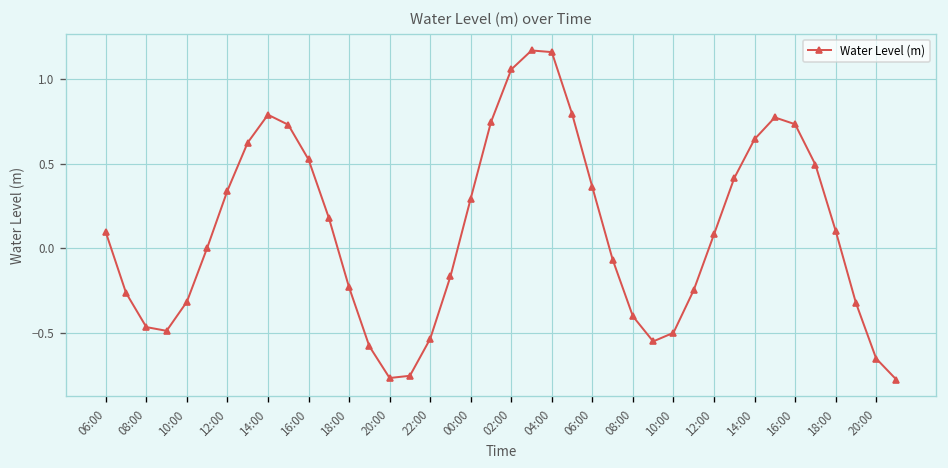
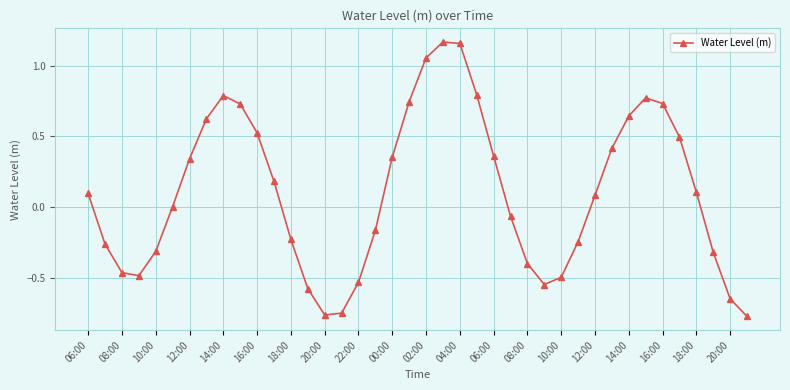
  {
    "22:00": -0.53,
-   "00:00": 0.29,
+   "00:00": 0.35,
    "02:00": 1.05,
    "04:00": 1.16
  }
